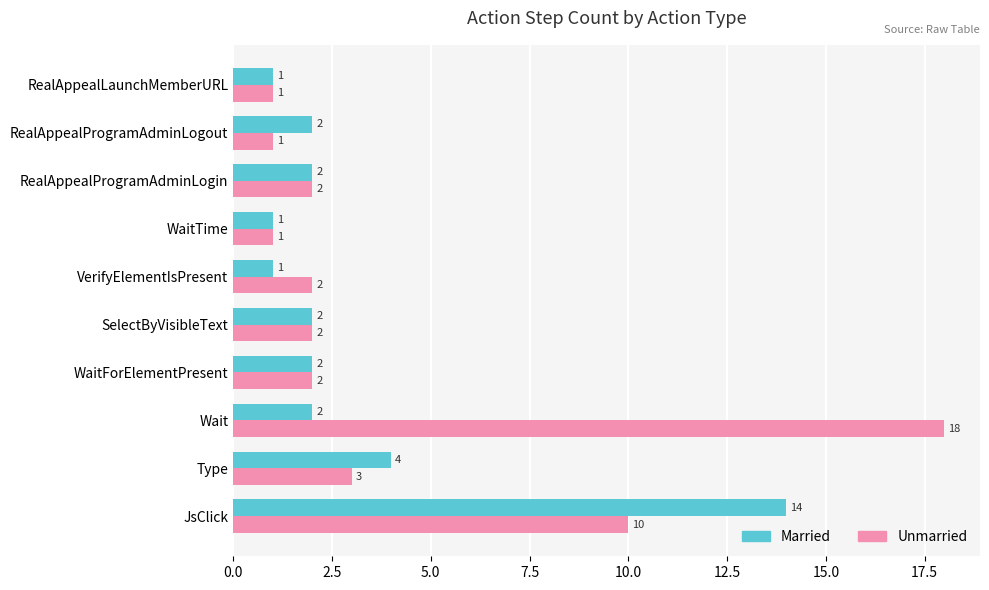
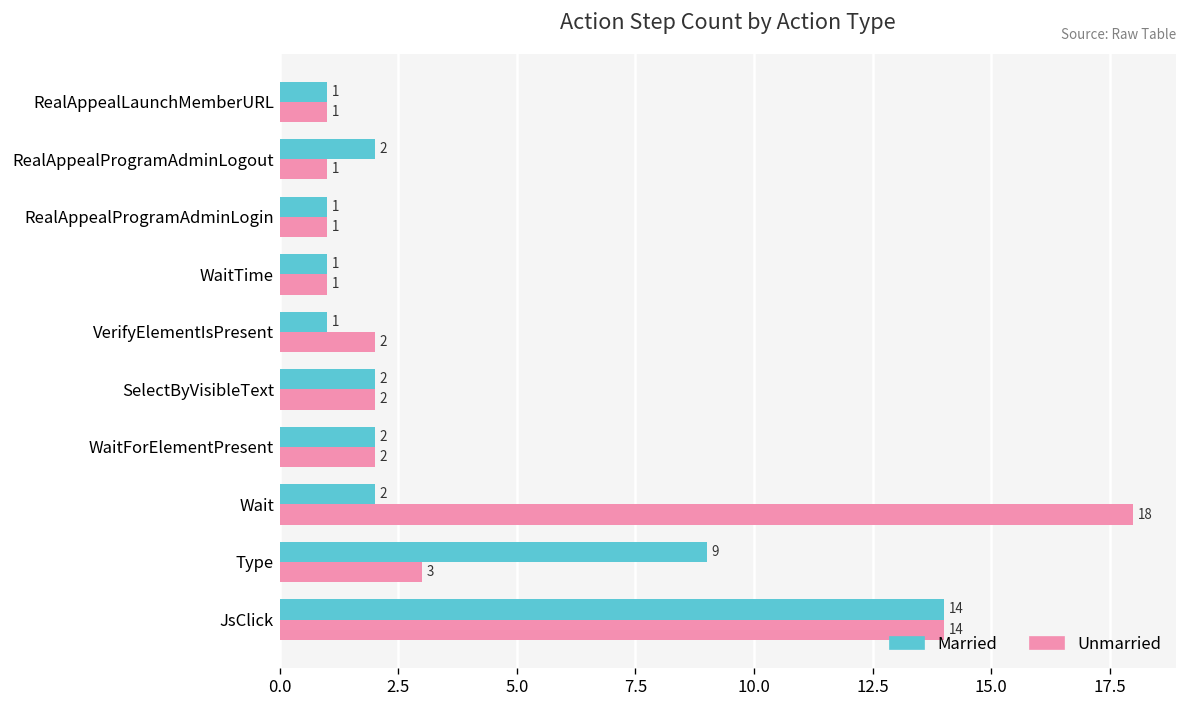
  {
    "Married": {
      "RealAppealLaunchMemberURL": 1,
      "RealAppealProgramAdminLogout": 2,
-     "RealAppealProgramAdminLogin": 2,
+     "RealAppealProgramAdminLogin": 1,
      "WaitTime": 1,
      "VerifyElementIsPresent": 1,
      "SelectByVisibleText": 2,
      "WaitForElementPresent": 2,
      "Wait": 2,
-     "Type": 4,
+     "Type": 9,
      "JsClick": 14
    },
    "Unmarried": {
      "RealAppealLaunchMemberURL": 1,
      "RealAppealProgramAdminLogout": 1,
-     "RealAppealProgramAdminLogin": 2,
+     "RealAppealProgramAdminLogin": 1,
      "WaitTime": 1,
      "VerifyElementIsPresent": 2,
      "SelectByVisibleText": 2,
      "WaitForElementPresent": 2,
      "Wait": 18,
      "Type": 3,
-     "JsClick": 10
+     "JsClick": 14
    }
  }
